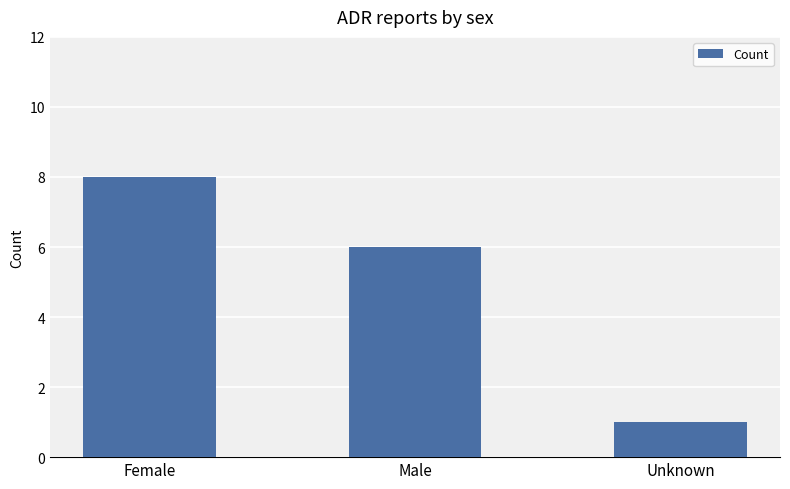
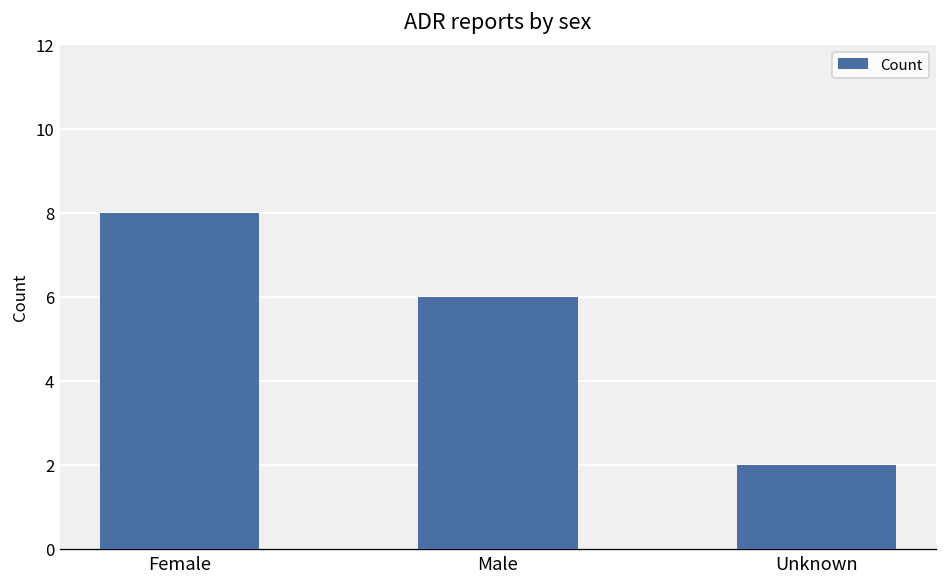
  {
    "Female": 8,
    "Male": 6,
-   "Unknown": 1
+   "Unknown": 2
  }
